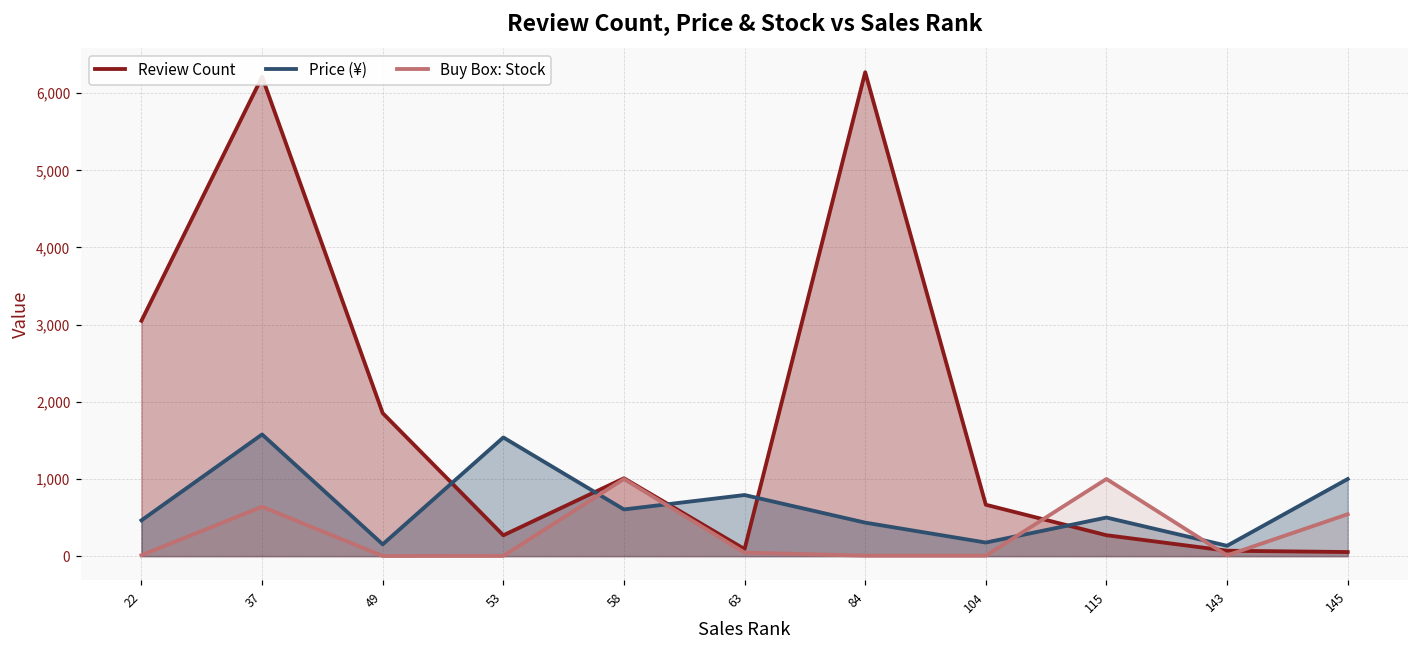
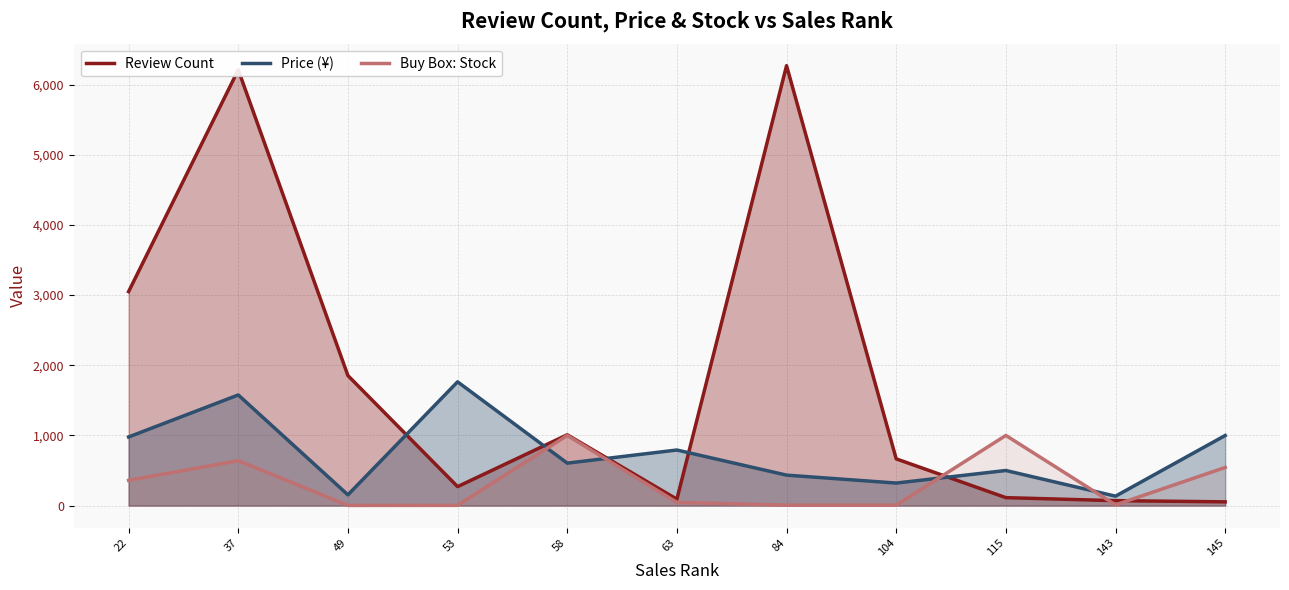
  {
    "Review Count": {
      "22": "3,100",
      "49": "1,900",
      "53": "300",
      "63": "100",
      "84": "6,300",
      "104": "700",
-     "115": "300",
+     "115": "100",
      "143": "100",
      "145": "100"
    },
    "Price (¥)": {
-     "22": "500",
+     "22": "1,000",
      "37": "1,600",
      "49": "200",
-     "53": "1,500",
+     "53": "1,800",
      "58": "600",
      "63": "800",
      "84": "400",
-     "104": "200",
+     "104": "300",
      "115": "500",
      "143": "100",
      "145": "1,000"
    },
    "Buy Box: Stock": {
-     "22": "0",
+     "22": "400",
      "37": "600",
      "49": "0",
      "53": "0",
      "63": "0",
      "84": "0",
      "104": "0",
      "115": "1,000",
      "143": "0",
      "145": "500"
    }
  }
